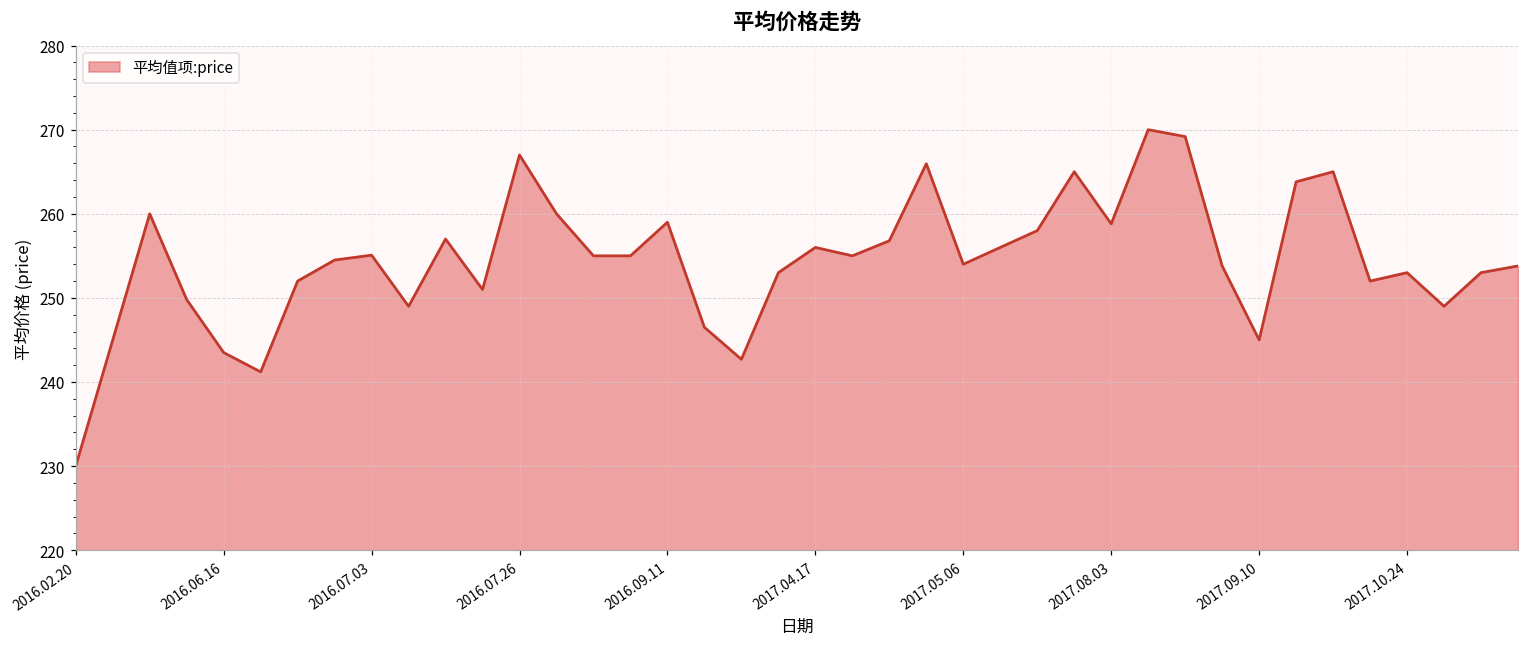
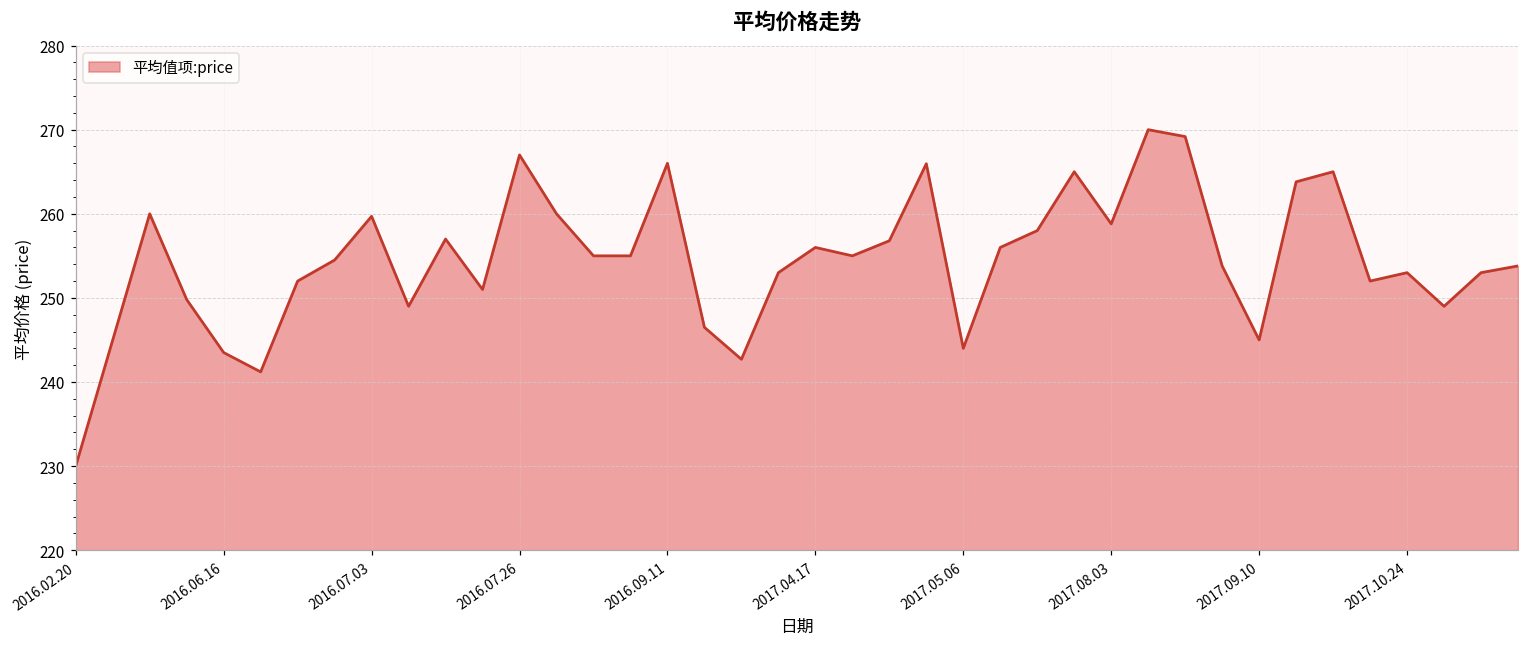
  {
    "2016.02.20": 230,
    "2016.06.16": 244,
-   "2016.07.03": 255,
+   "2016.07.03": 260,
    "2016.07.26": 267,
-   "2016.09.11": 259,
+   "2016.09.11": 266,
    "2017.04.17": 256,
-   "2017.05.06": 254,
+   "2017.05.06": 244,
    "2017.08.03": 259,
    "2017.09.10": 245,
    "2017.10.24": 253
  }
